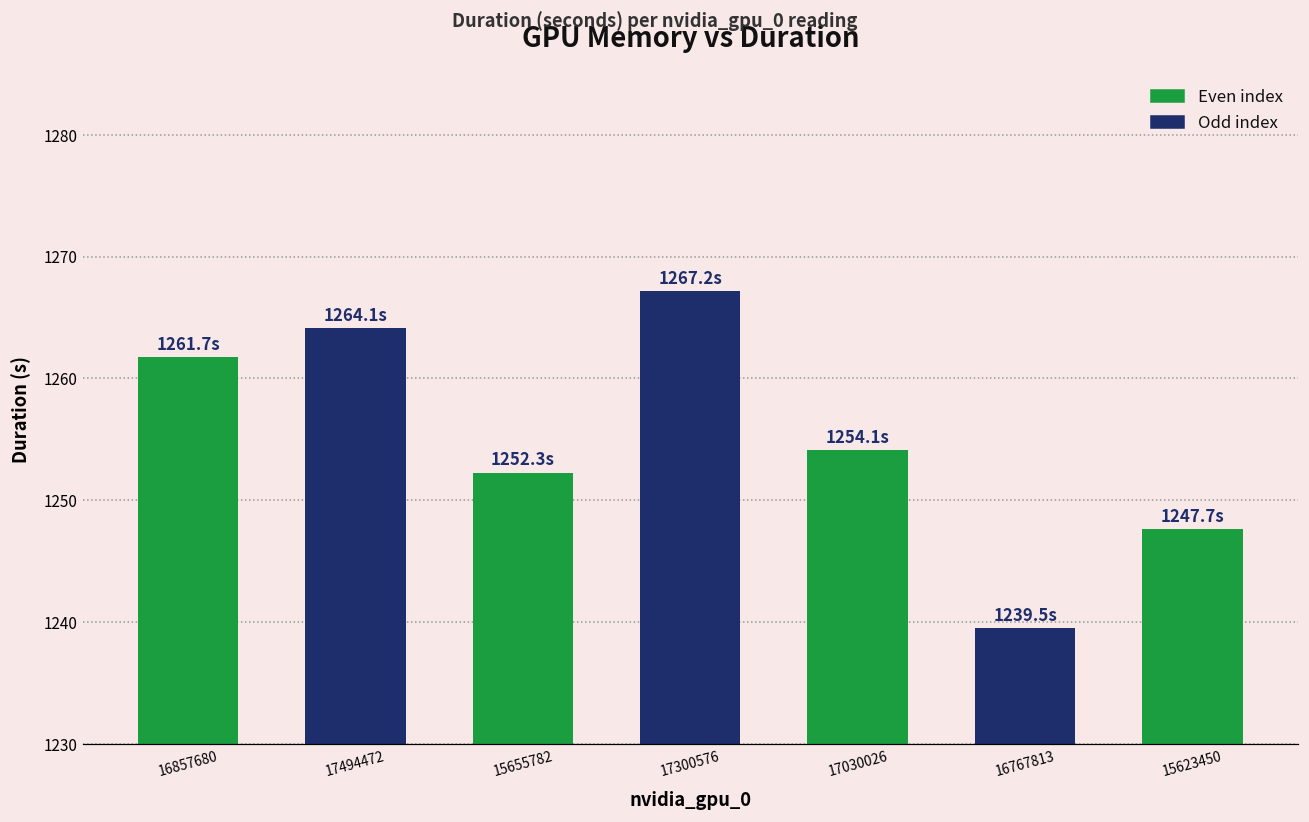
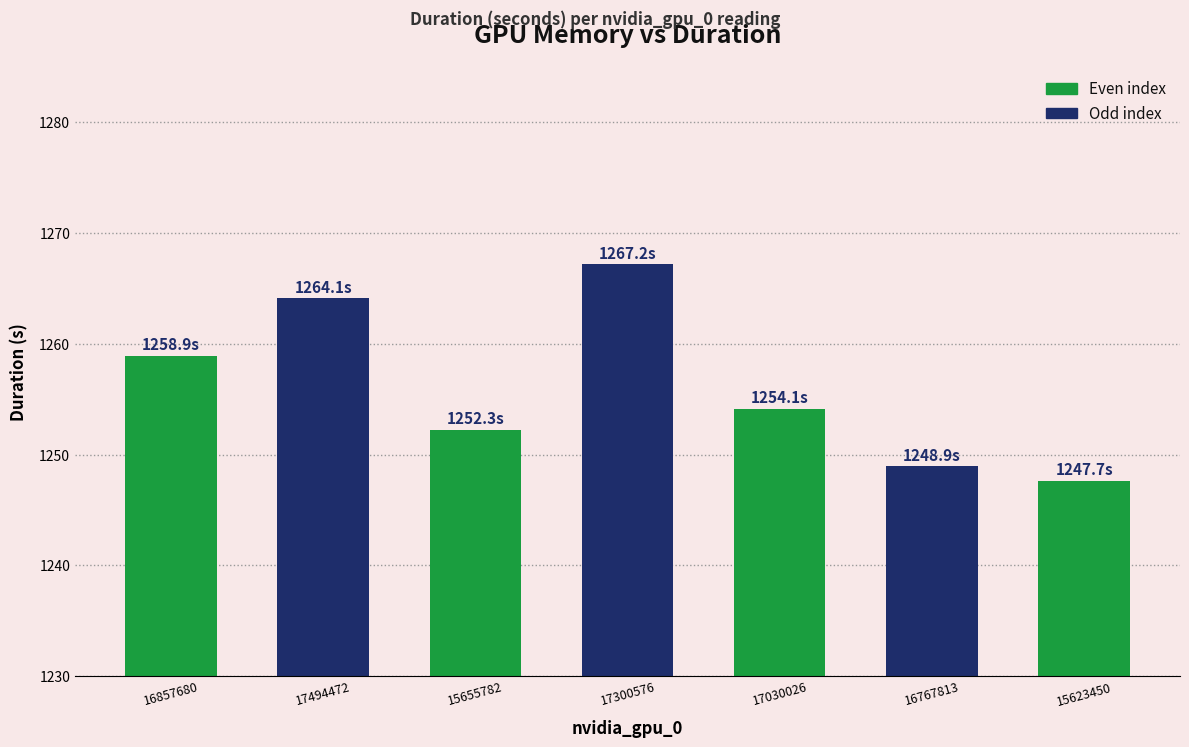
  {
-   "16857680": "1261.7s",
+   "16857680": "1258.9s",
    "17494472": "1264.1s",
    "15655782": "1252.3s",
    "17300576": "1267.2s",
    "17030026": "1254.1s",
-   "16767813": "1239.5s",
+   "16767813": "1248.9s",
    "15623450": "1247.7s"
  }
